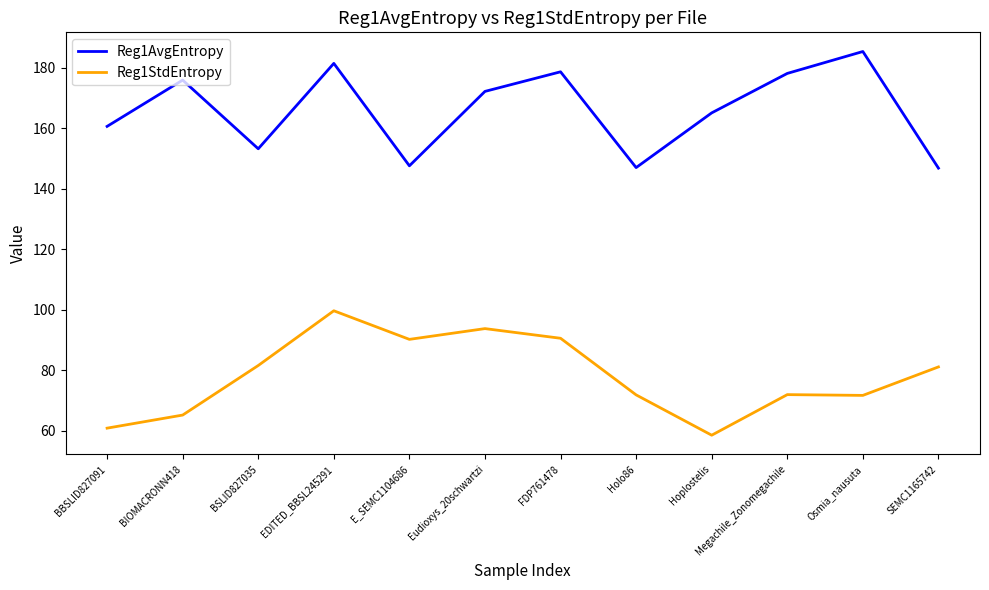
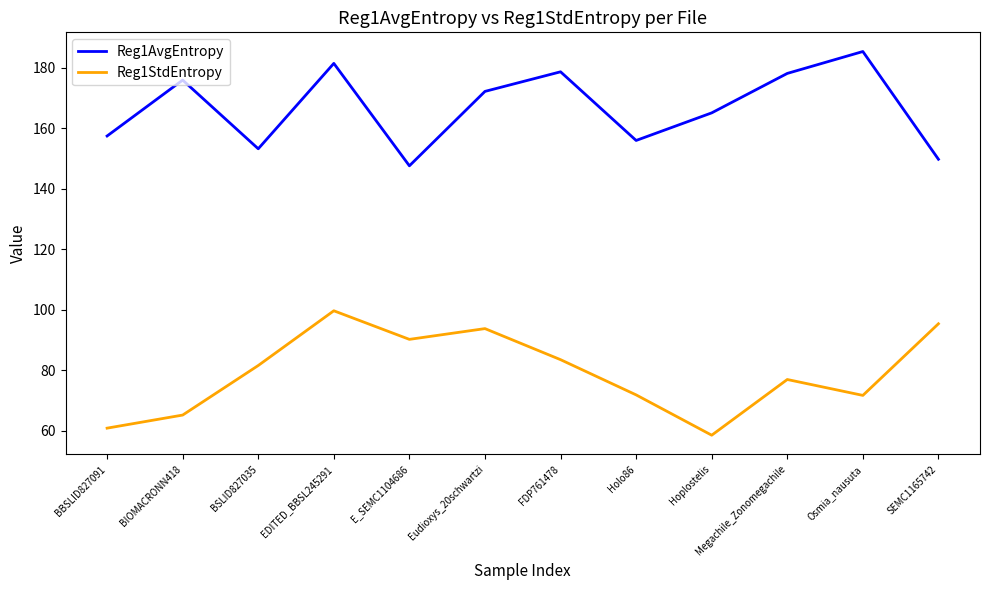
  {
    "Reg1AvgEntropy": {
-     "BBSLID827091": 161,
+     "BBSLID827091": 157,
      "BSLID827035": 153,
      "EDITED_BBSL245291": 181,
      "E_SEMC1104686": 148,
      "Eudioxys_20schwartzi": 172,
      "FDP761478": 179,
-     "Holo86": 147,
+     "Holo86": 156,
      "Hoplostelis": 165,
      "Megachile_Zonomegachile": 178,
      "Osmia_nausuta": 185,
-     "SEMC1165742": 147
+     "SEMC1165742": 150
    },
    "Reg1StdEntropy": {
      "BBSLID827091": 61,
      "BIOMACRONN418": 65,
      "BSLID827035": 82,
      "EDITED_BBSL245291": 100,
      "E_SEMC1104686": 90,
      "Eudioxys_20schwartzi": 94,
-     "FDP761478": 91,
+     "FDP761478": 84,
      "Holo86": 72,
      "Hoplostelis": 59,
-     "Megachile_Zonomegachile": 72,
+     "Megachile_Zonomegachile": 77,
      "Osmia_nausuta": 72,
-     "SEMC1165742": 81
+     "SEMC1165742": 95
    }
  }
